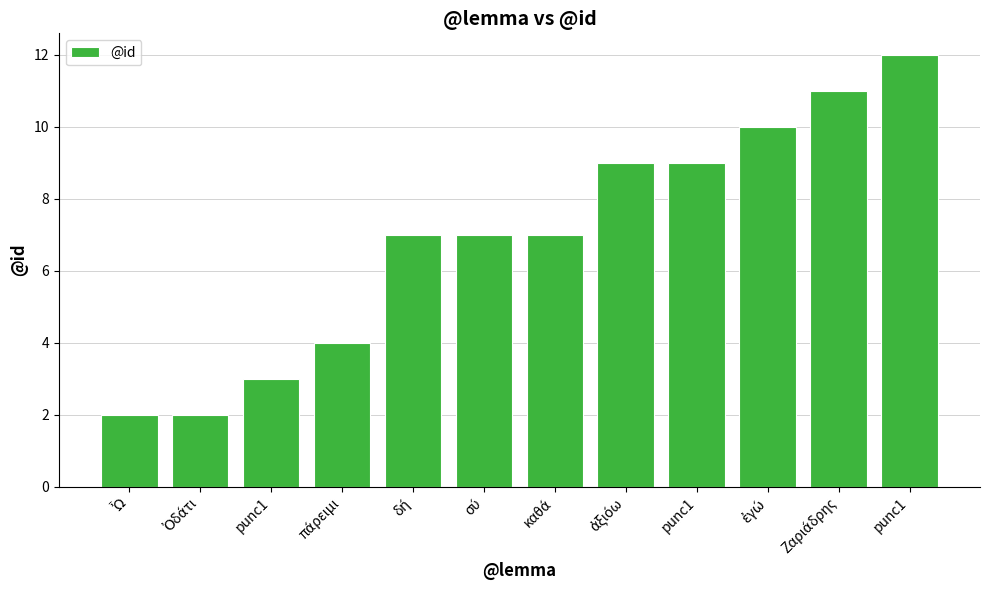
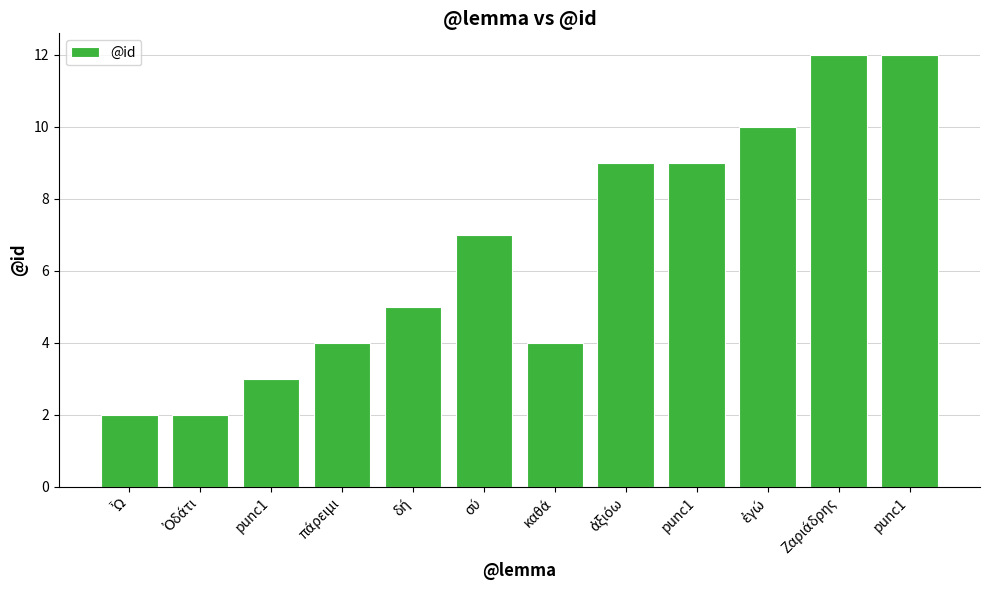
  {
    "Ὦ": 2,
    "Ὀδάτι": 2,
    "πάρειμι": 4,
-   "δή": 7,
+   "δή": 5,
    "σύ": 7,
-   "καθά": 7,
+   "καθά": 4,
    "ἀξιόω": 9,
    "ἐγώ": 10,
-   "Ζαριάδρης": 11
+   "Ζαριάδρης": 12
  }
